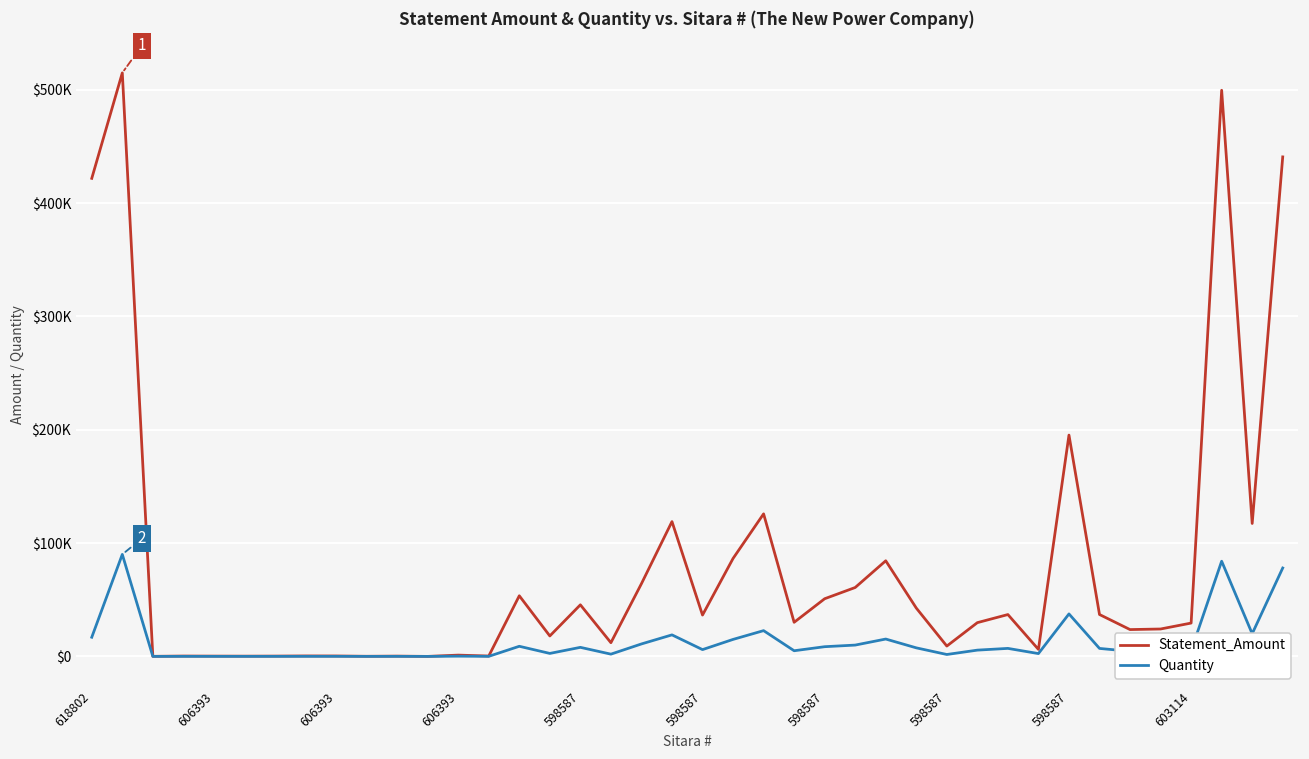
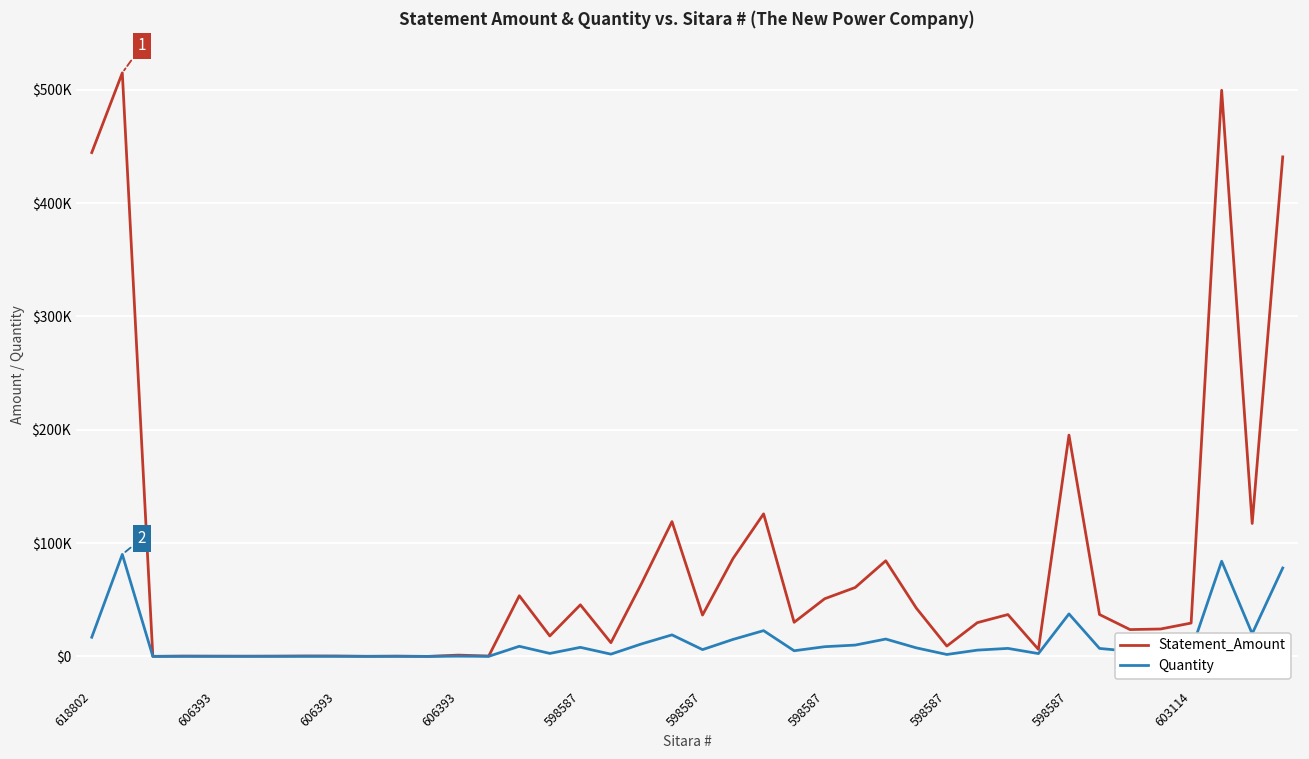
  {
    "Statement_Amount": {
-     "618802": "$422000",
+     "618802": "$444000",
      "603114": "$29000"
    },
    "Quantity": {
      "618802": "$17000"
    }
  }
